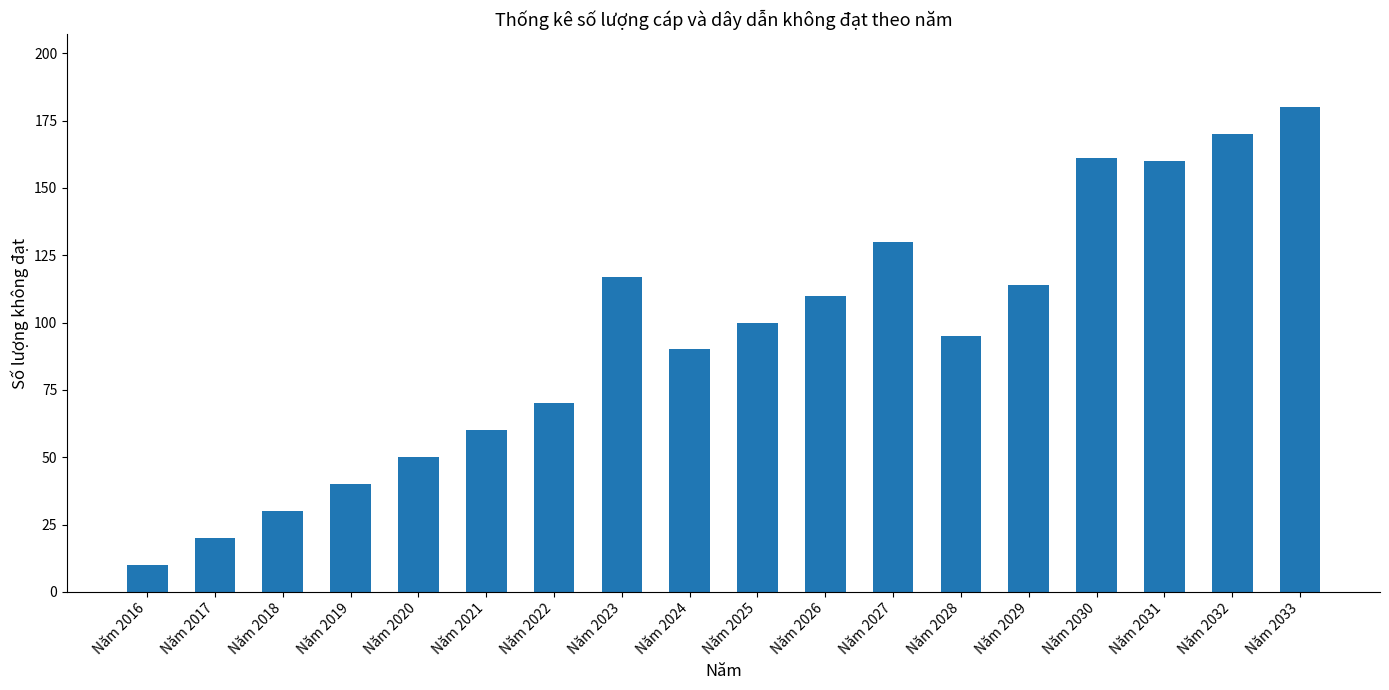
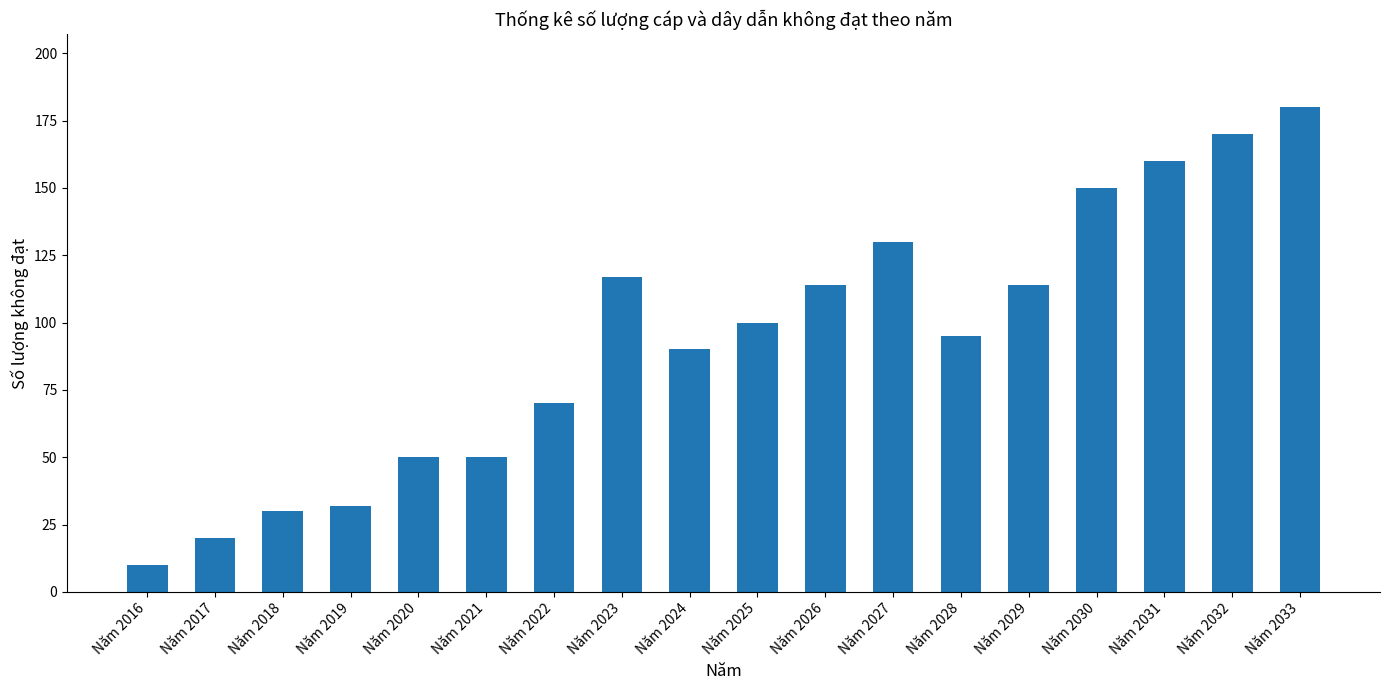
  {
    "Năm 2016": 10,
    "Năm 2017": 20,
    "Năm 2018": 30,
-   "Năm 2019": 40,
+   "Năm 2019": 32,
    "Năm 2020": 50,
-   "Năm 2021": 60,
+   "Năm 2021": 50,
    "Năm 2022": 70,
    "Năm 2023": 117,
    "Năm 2024": 90,
    "Năm 2025": 100,
-   "Năm 2026": 110,
+   "Năm 2026": 114,
    "Năm 2027": 130,
    "Năm 2028": 95,
    "Năm 2029": 114,
-   "Năm 2030": 161,
+   "Năm 2030": 150,
    "Năm 2031": 160,
    "Năm 2032": 170,
    "Năm 2033": 180
  }
